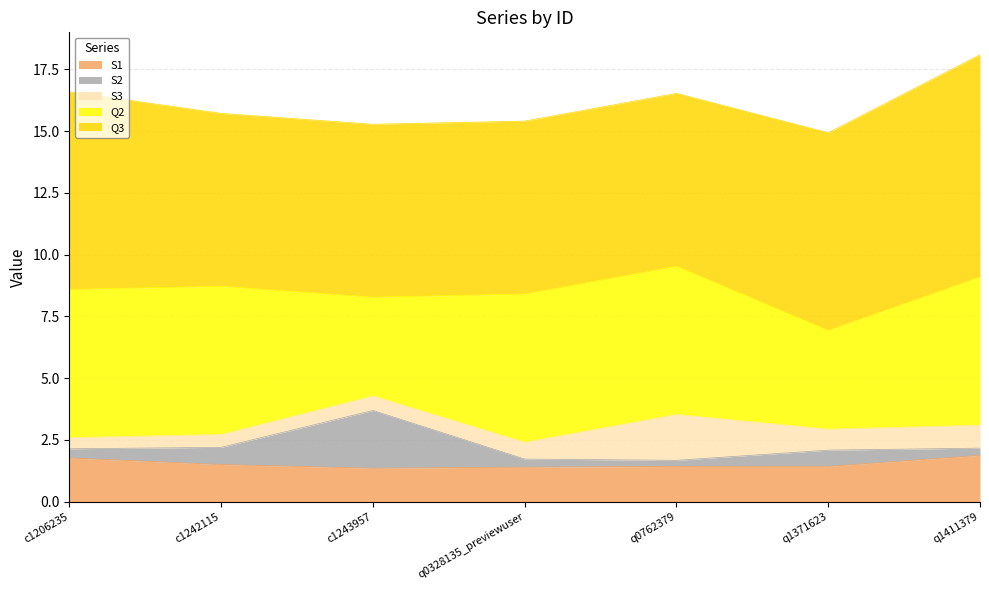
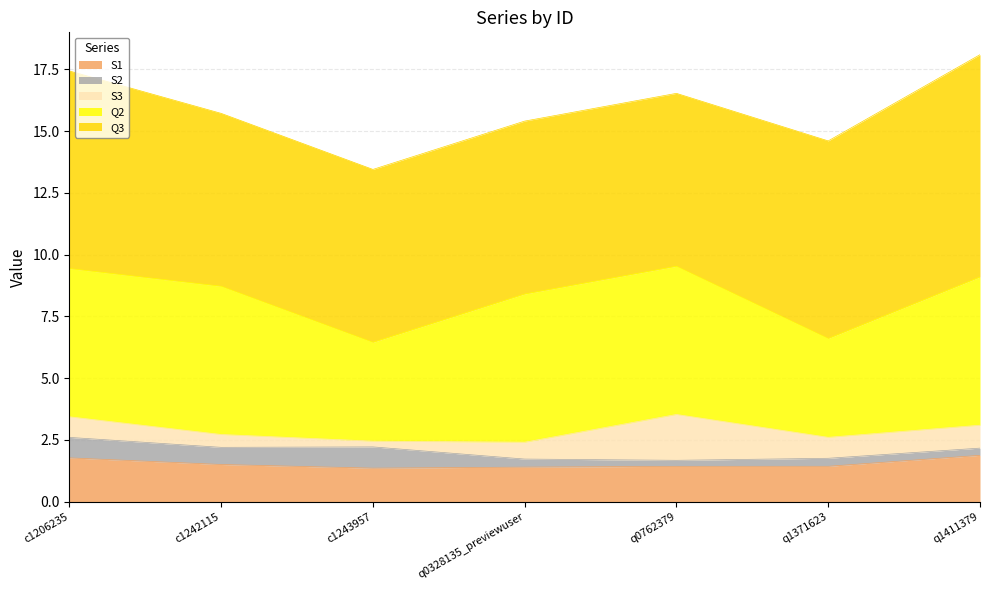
  {
    "S1": {
      "c1206235": 1.8,
      "c1242115": 1.5,
      "c1243957": 1.4,
      "q0328135_previewuser": 1.4,
      "q0762379": 1.4,
      "q1371623": 1.4,
      "q1411379": 1.9
    },
    "S2": {
-     "c1206235": 0.4,
+     "c1206235": 0.8,
      "c1242115": 0.7,
-     "c1243957": 2.3,
+     "c1243957": 0.9,
      "q0328135_previewuser": 0.3,
      "q0762379": 0.2,
-     "q1371623": 0.7,
+     "q1371623": 0.3,
      "q1411379": 0.3
    },
    "S3": {
-     "c1206235": 0.5,
+     "c1206235": 0.8,
      "c1242115": 0.5,
-     "c1243957": 0.6,
+     "c1243957": 0.2,
      "q0328135_previewuser": 0.7,
      "q0762379": 1.9,
      "q1371623": 0.8,
      "q1411379": 0.9
    }
  }
